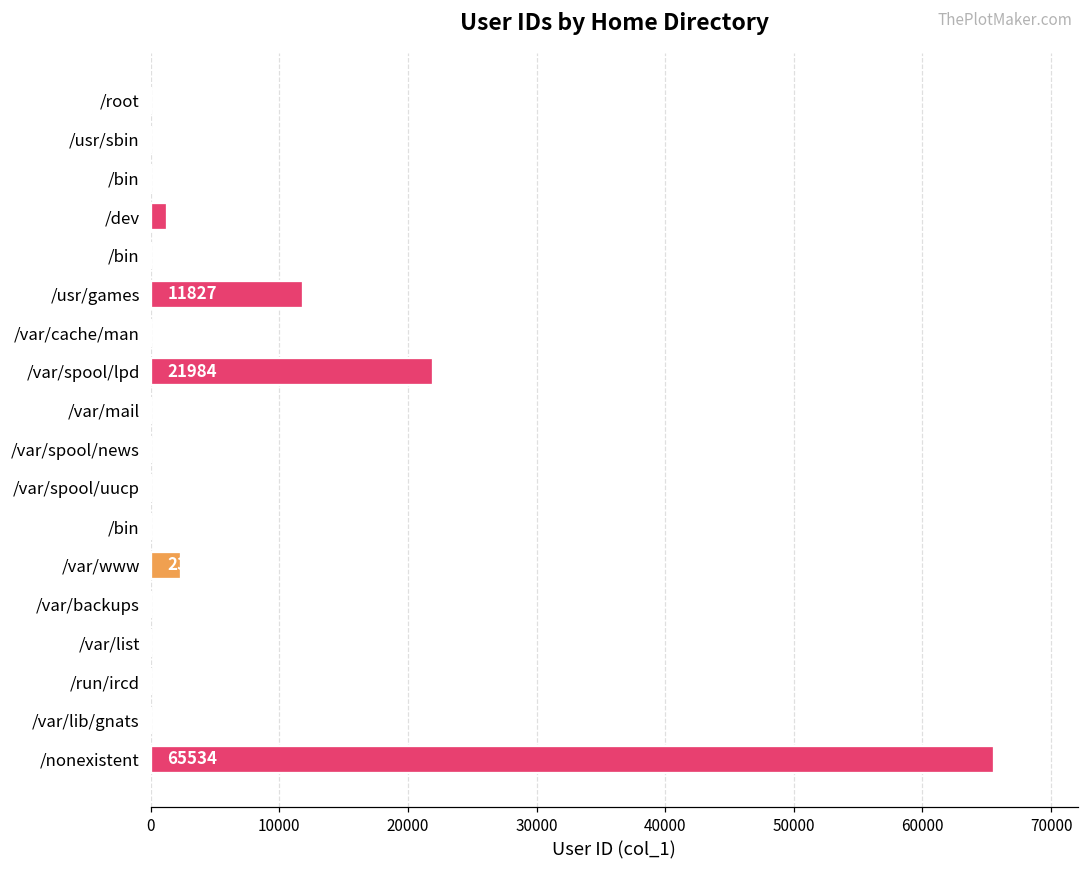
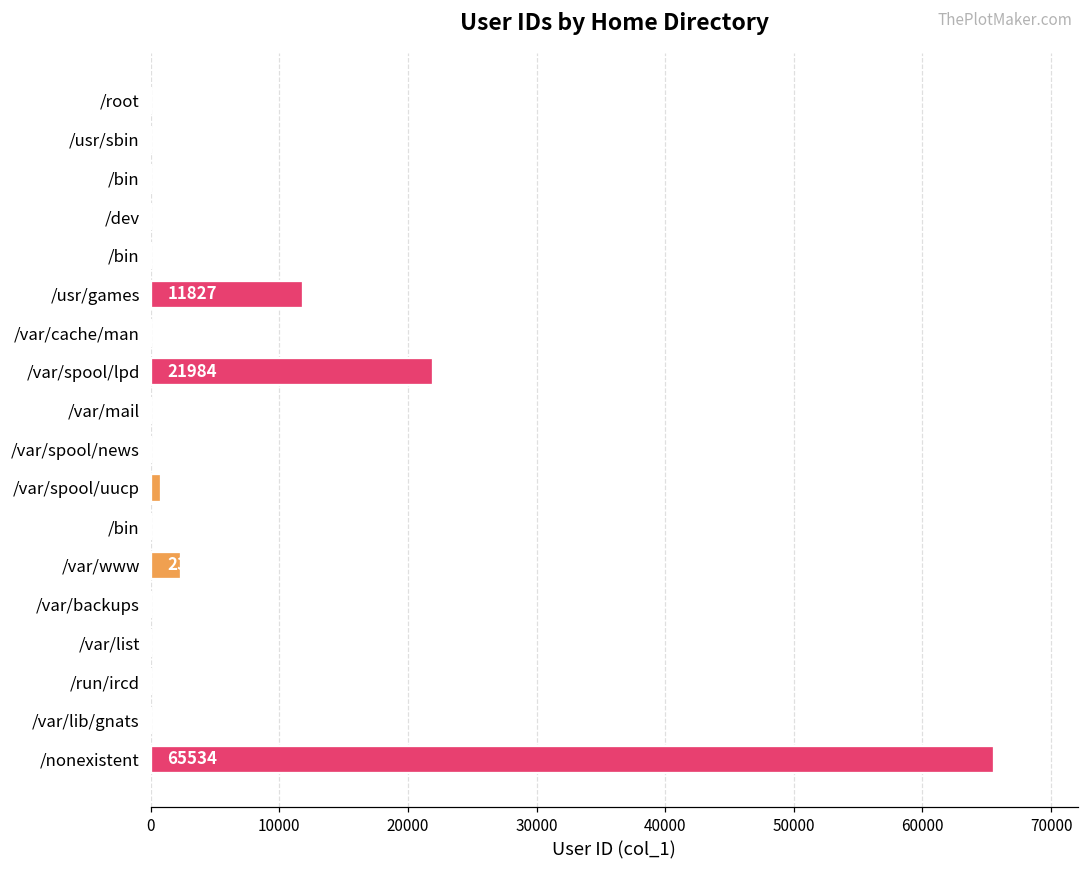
  {
    "/root": 0,
-   "/dev": 1300,
-   "/var/spool/uucp": 0,
+   "/dev": 0,
+   "/var/spool/uucp": 800,
    "/var/www": 2400
  }
